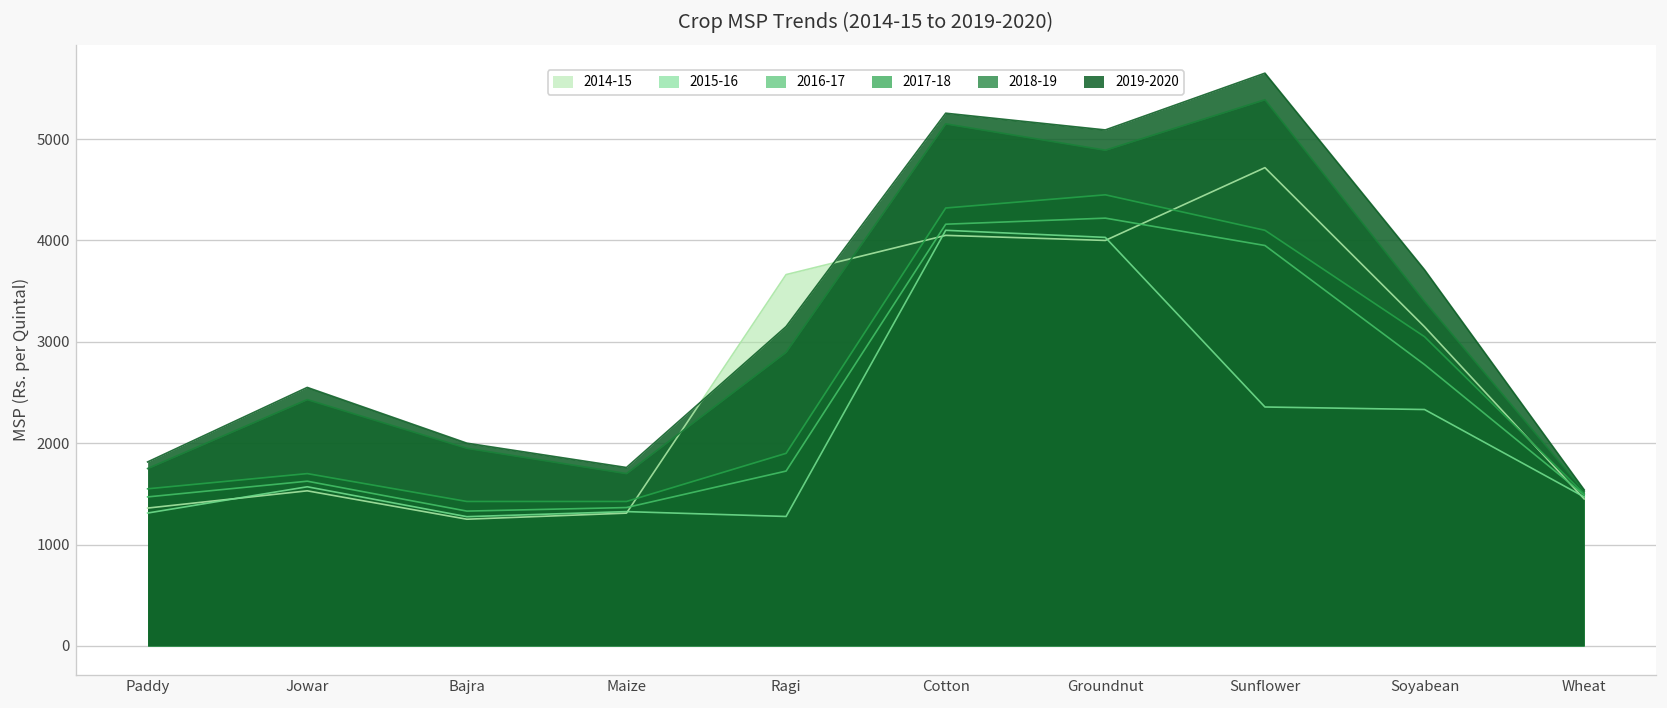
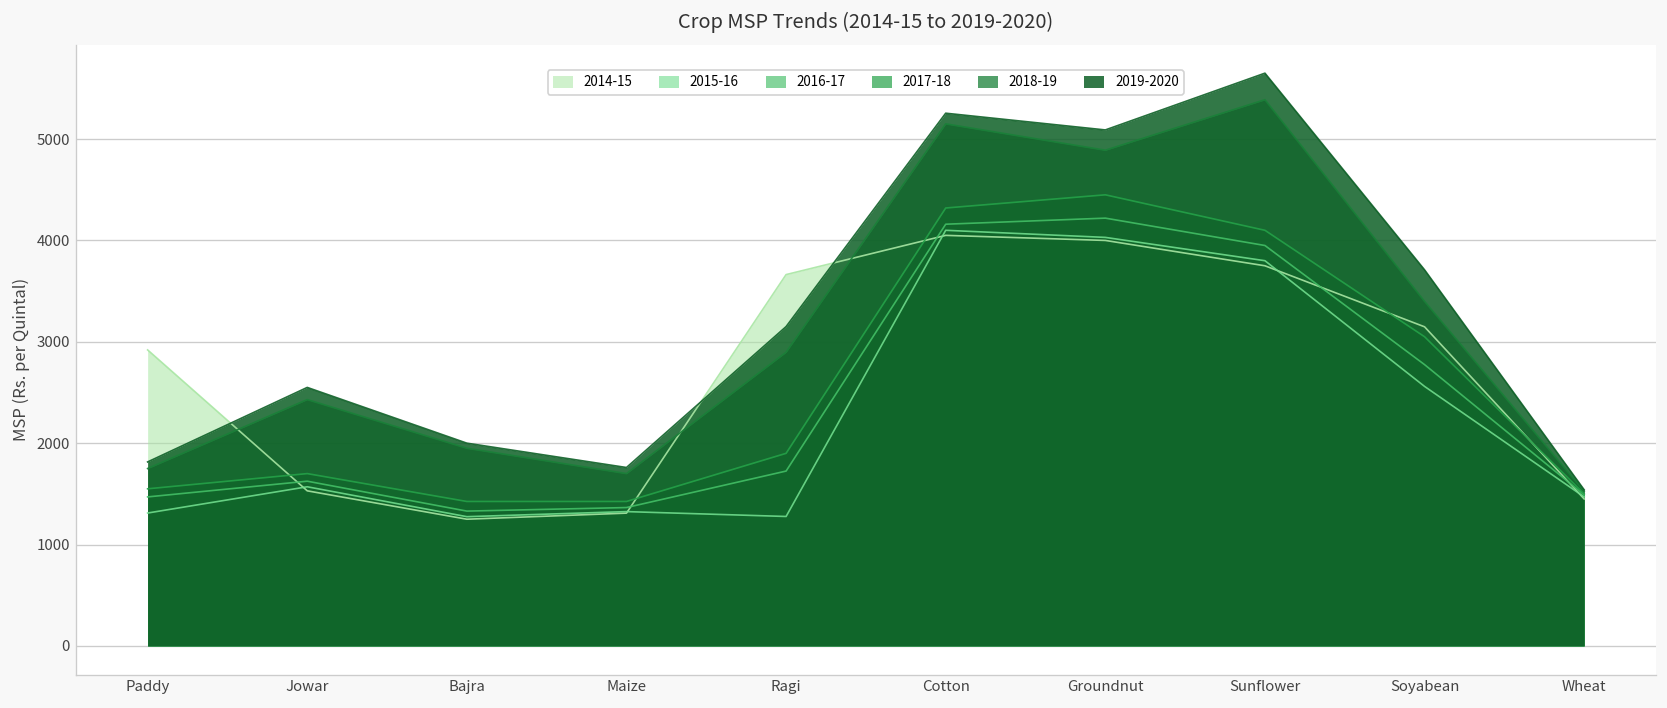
  {
    "2014-15": {
-     "Paddy": 1400,
+     "Paddy": 2900,
      "Jowar": 1500,
      "Ragi": 3700,
      "Cotton": 4100,
      "Groundnut": 4000,
-     "Sunflower": 4700,
+     "Sunflower": 3800,
      "Soyabean": 3100
    },
    "2015-16": {
      "Paddy": 1300,
      "Jowar": 1600,
      "Ragi": 1300,
      "Cotton": 4100,
      "Groundnut": 4000,
-     "Sunflower": 2400,
-     "Soyabean": 2300
+     "Sunflower": 3800,
+     "Soyabean": 2600
    }
  }
